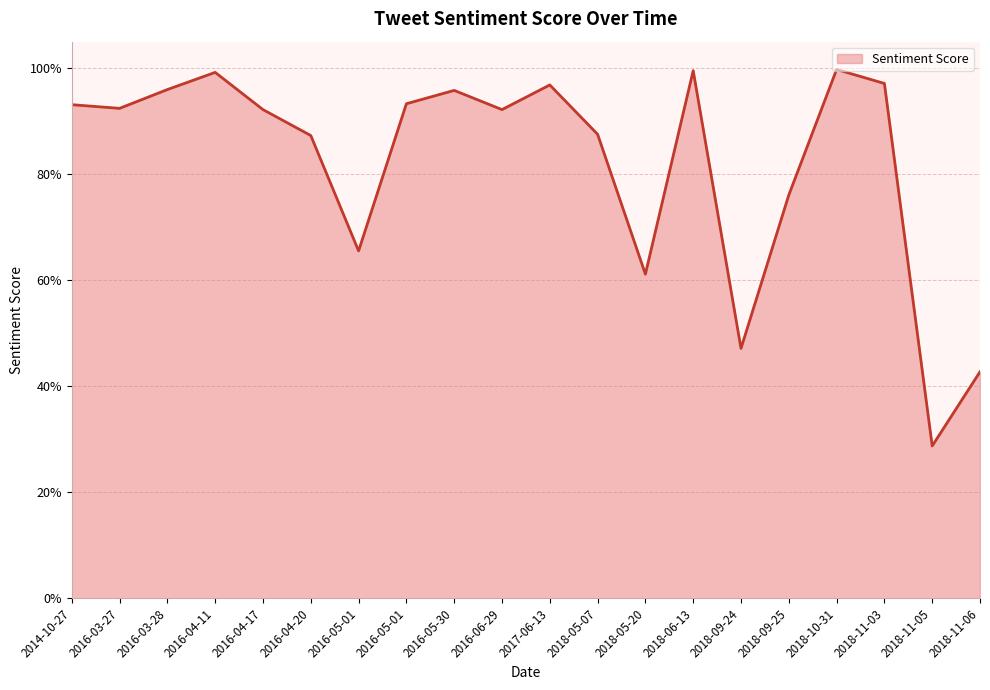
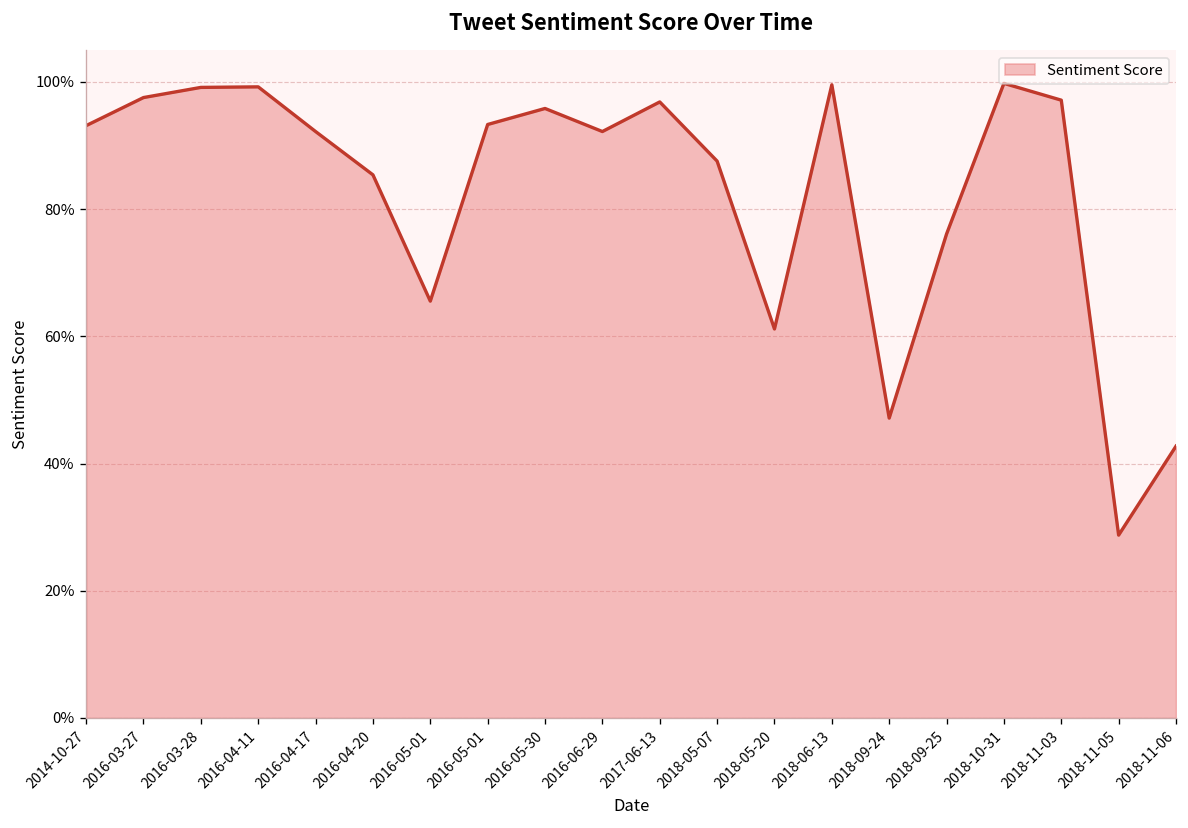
  {
    "2014-10-27": "93%",
-   "2016-03-27": "92%",
-   "2016-03-28": "96%",
+   "2016-03-27": "98%",
+   "2016-03-28": "99%",
    "2016-04-11": "99%",
    "2016-04-17": "92%",
-   "2016-04-20": "87%",
+   "2016-04-20": "85%",
    "2016-05-30": "96%",
    "2016-06-29": "92%",
    "2017-06-13": "97%",
    "2018-05-07": "88%",
    "2018-05-20": "61%",
    "2018-06-13": "100%",
    "2018-09-24": "47%",
    "2018-09-25": "76%",
    "2018-11-03": "97%",
    "2018-11-05": "29%",
    "2018-11-06": "43%"
  }
